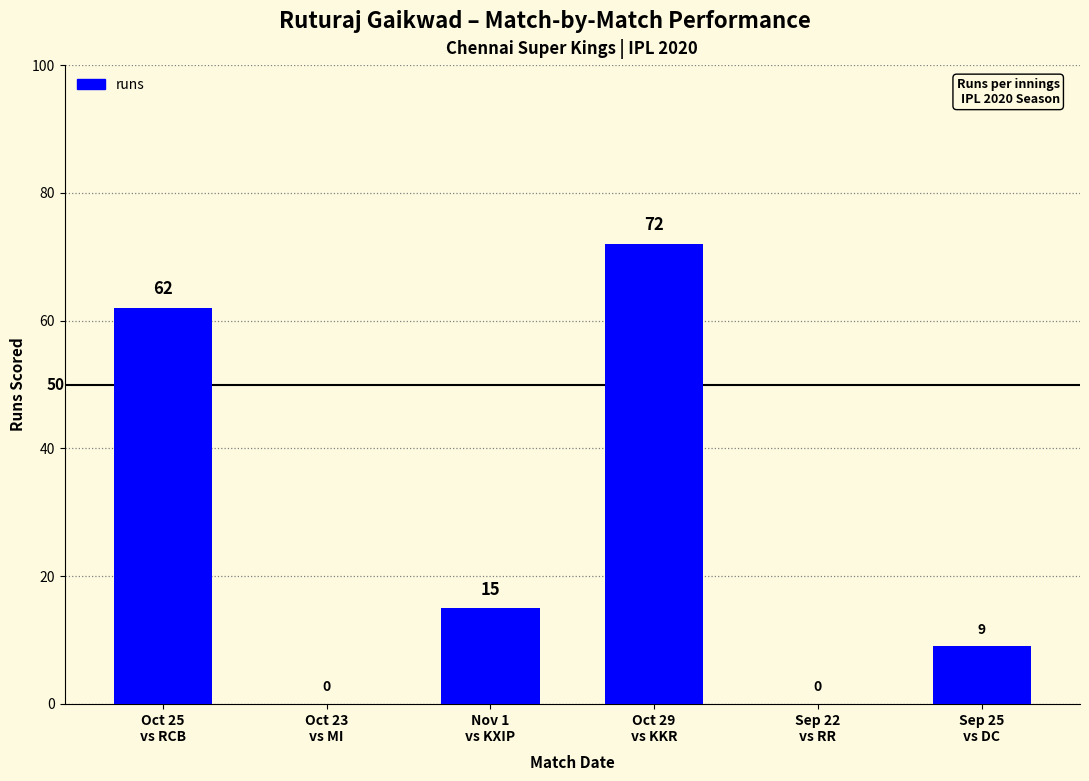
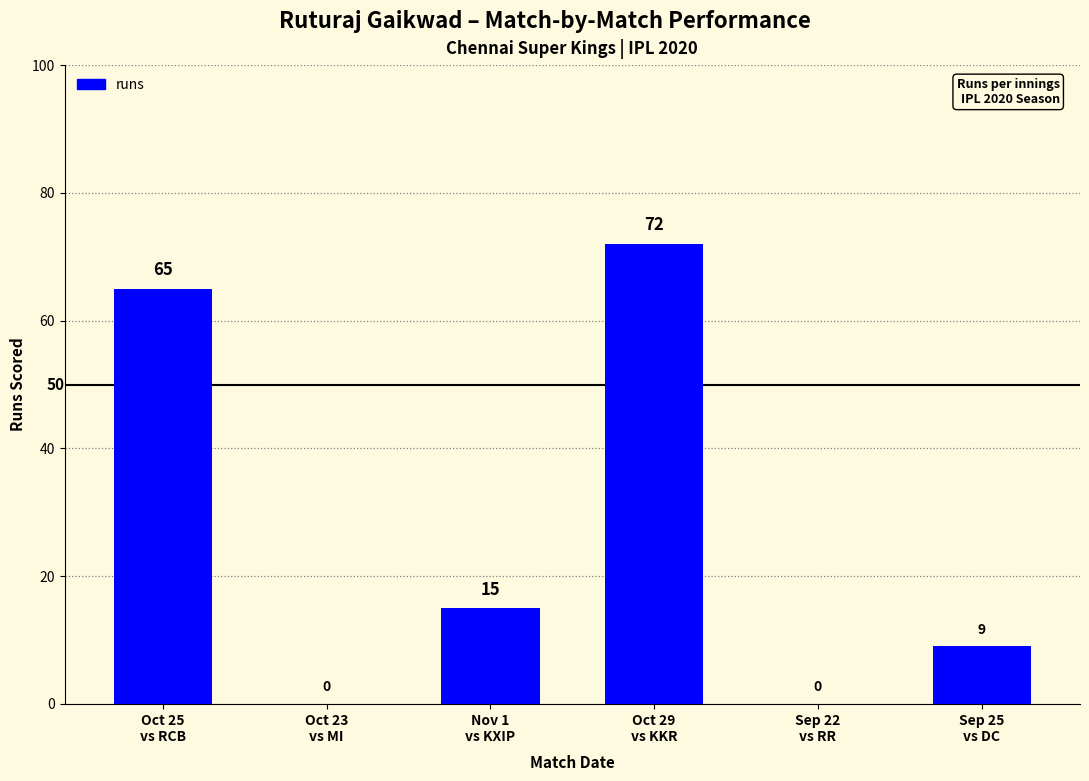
  {
-   "Oct 25 vs RCB": 62,
+   "Oct 25 vs RCB": 65,
    "Oct 23 vs MI": 0,
    "Nov 1 vs KXIP": 15,
    "Oct 29 vs KKR": 72,
    "Sep 22 vs RR": 0,
    "Sep 25 vs DC": 9
  }
